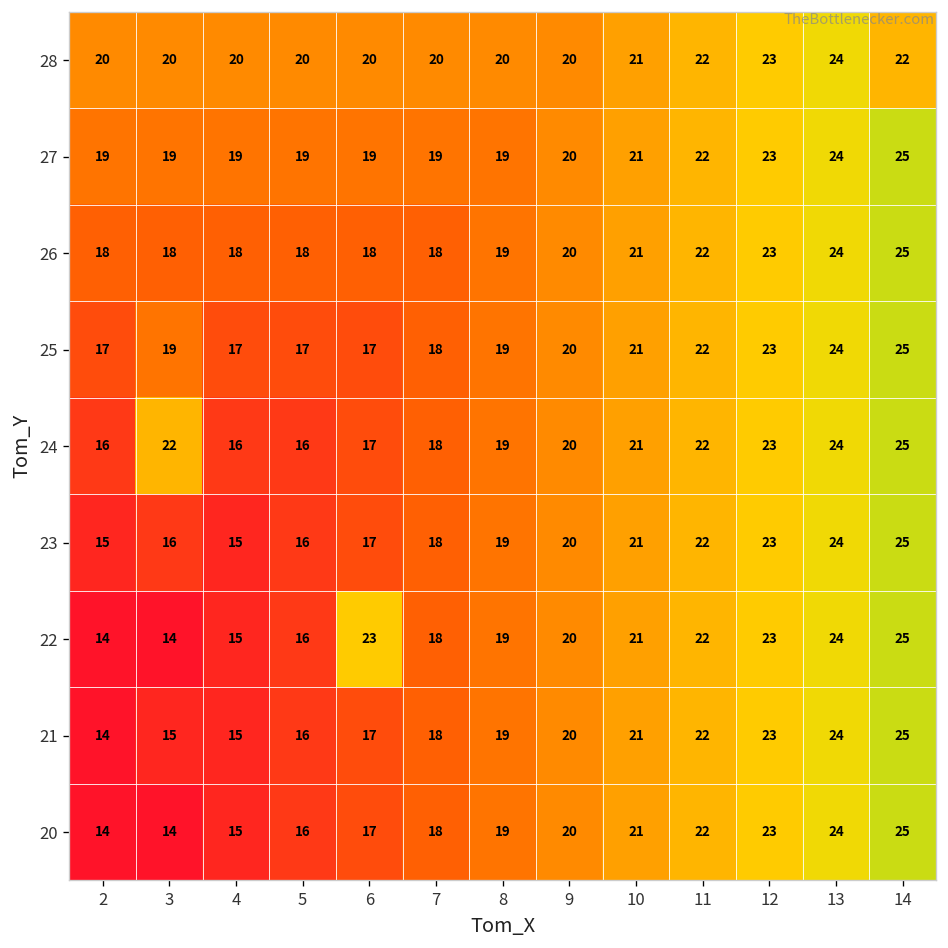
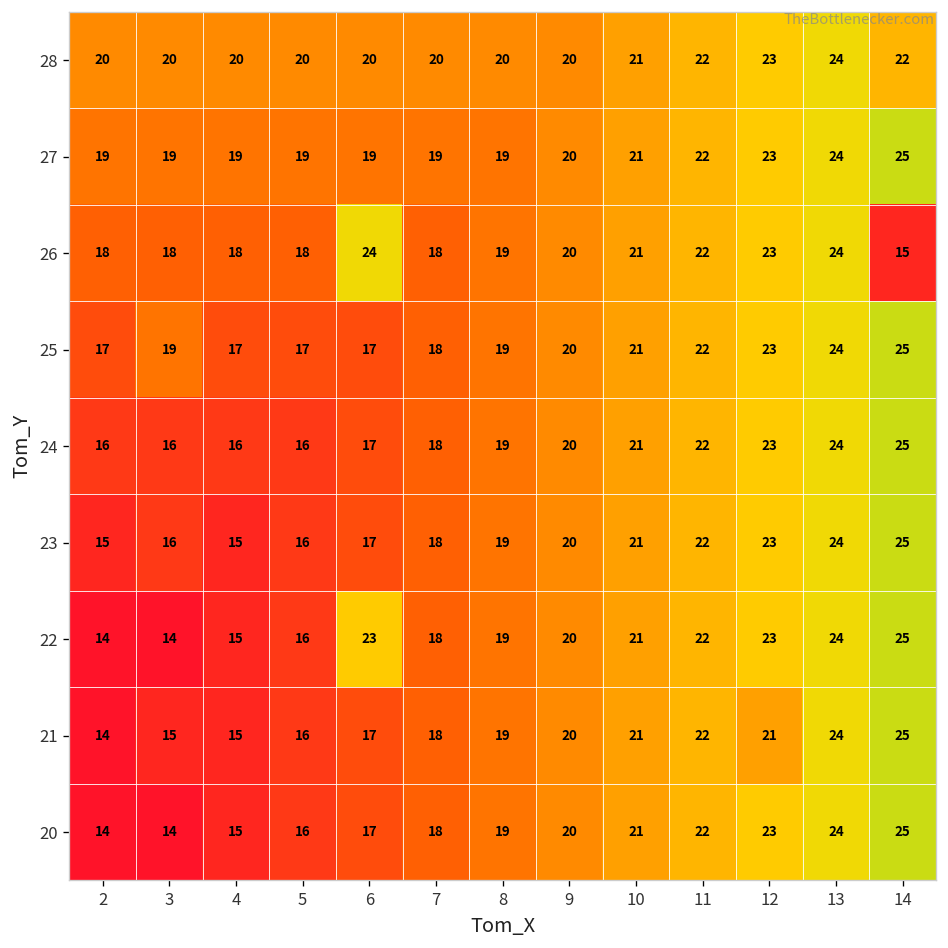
  {
    "28": {
      "2": 20,
      "3": 20,
      "4": 20,
      "5": 20,
      "6": 20,
      "7": 20,
      "8": 20,
      "9": 20,
      "10": 21,
      "11": 22,
      "12": 23,
      "13": 24,
      "14": 22
    },
    "27": {
      "2": 19,
      "3": 19,
      "4": 19,
      "5": 19,
      "6": 19,
      "7": 19,
      "8": 19,
      "9": 20,
      "10": 21,
      "11": 22,
      "12": 23,
      "13": 24,
      "14": 25
    },
    "26": {
      "2": 18,
      "3": 18,
      "4": 18,
      "5": 18,
-     "6": 18,
+     "6": 24,
      "7": 18,
      "8": 19,
      "9": 20,
      "10": 21,
      "11": 22,
      "12": 23,
      "13": 24,
-     "14": 25
+     "14": 15
    },
    "25": {
      "2": 17,
      "3": 19,
      "4": 17,
      "5": 17,
      "6": 17,
      "7": 18,
      "8": 19,
      "9": 20,
      "10": 21,
      "11": 22,
      "12": 23,
      "13": 24,
      "14": 25
    },
    "24": {
      "2": 16,
-     "3": 22,
+     "3": 16,
      "4": 16,
      "5": 16,
      "6": 17,
      "7": 18,
      "8": 19,
      "9": 20,
      "10": 21,
      "11": 22,
      "12": 23,
      "13": 24,
      "14": 25
    },
    "23": {
      "2": 15,
      "3": 16,
      "4": 15,
      "5": 16,
      "6": 17,
      "7": 18,
      "8": 19,
      "9": 20,
      "10": 21,
      "11": 22,
      "12": 23,
      "13": 24,
      "14": 25
    },
    "22": {
      "2": 14,
      "3": 14,
      "4": 15,
      "5": 16,
      "6": 23,
      "7": 18,
      "8": 19,
      "9": 20,
      "10": 21,
      "11": 22,
      "12": 23,
      "13": 24,
      "14": 25
    },
    "21": {
      "2": 14,
      "3": 15,
      "4": 15,
      "5": 16,
      "6": 17,
      "7": 18,
      "8": 19,
      "9": 20,
      "10": 21,
      "11": 22,
-     "12": 23,
+     "12": 21,
      "13": 24,
      "14": 25
    },
    "20": {
      "2": 14,
      "3": 14,
      "4": 15,
      "5": 16,
      "6": 17,
      "7": 18,
      "8": 19,
      "9": 20,
      "10": 21,
      "11": 22,
      "12": 23,
      "13": 24,
      "14": 25
    }
  }
